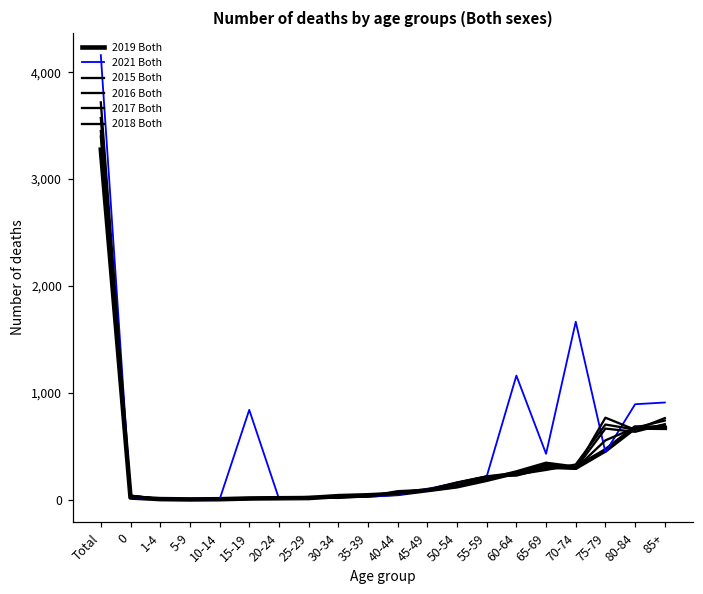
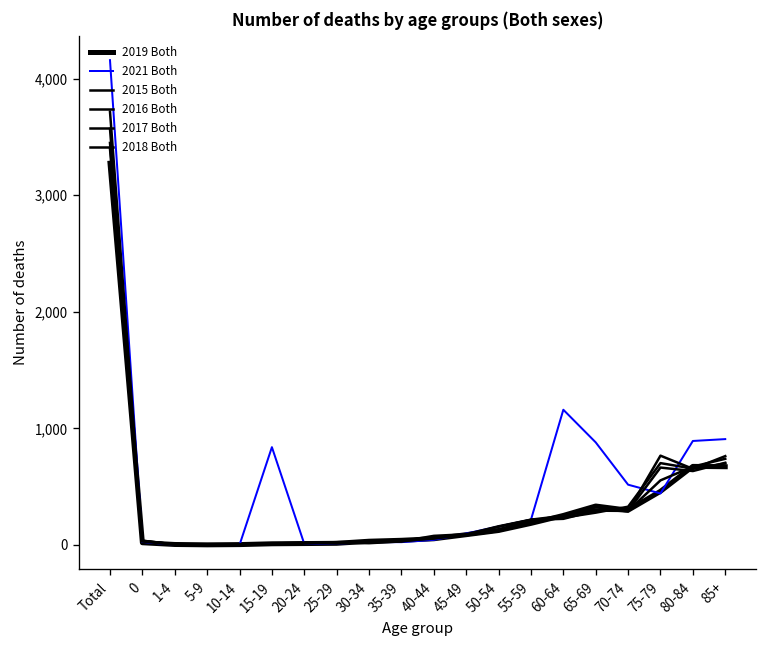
  {
    "2021 Both": {
      "Total": "4,200",
      "15-19": "800",
      "60-64": "1,200",
-     "65-69": "400",
-     "70-74": "1,700",
+     "65-69": "900",
+     "70-74": "500",
      "80-84": "900",
      "85+": "900"
    }
  }
